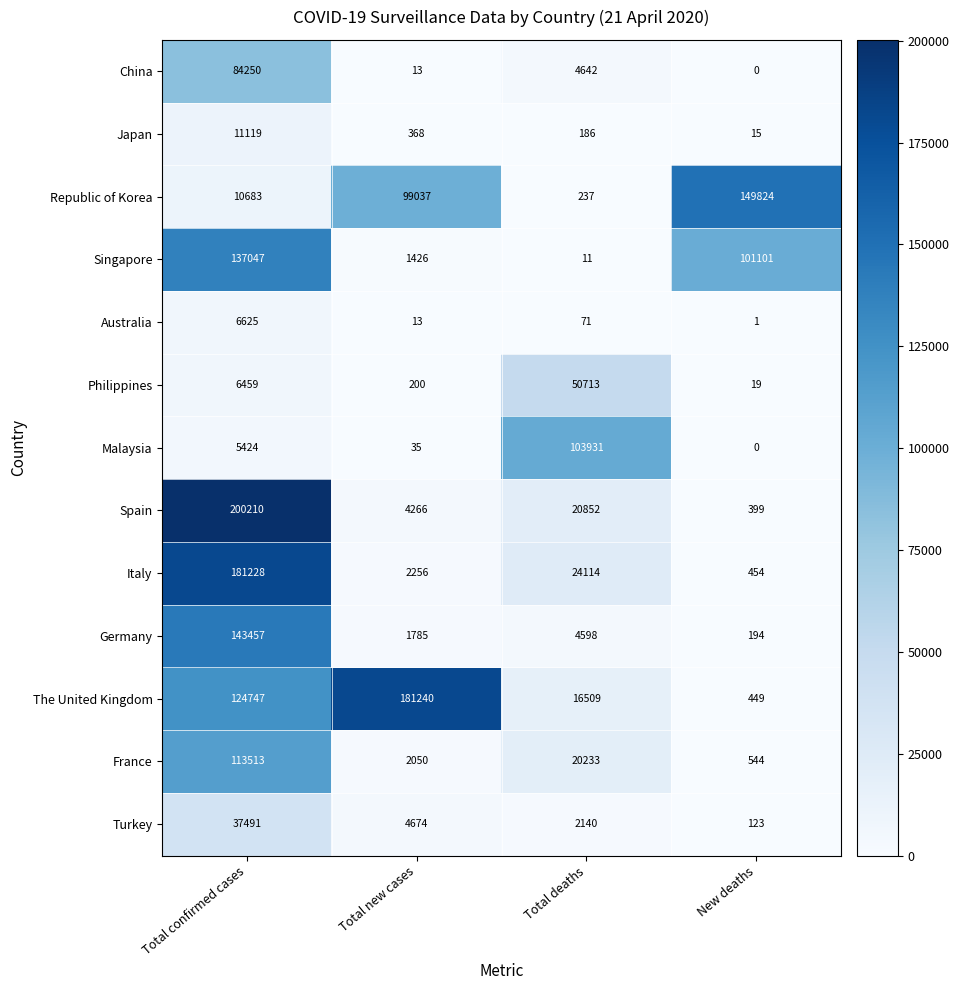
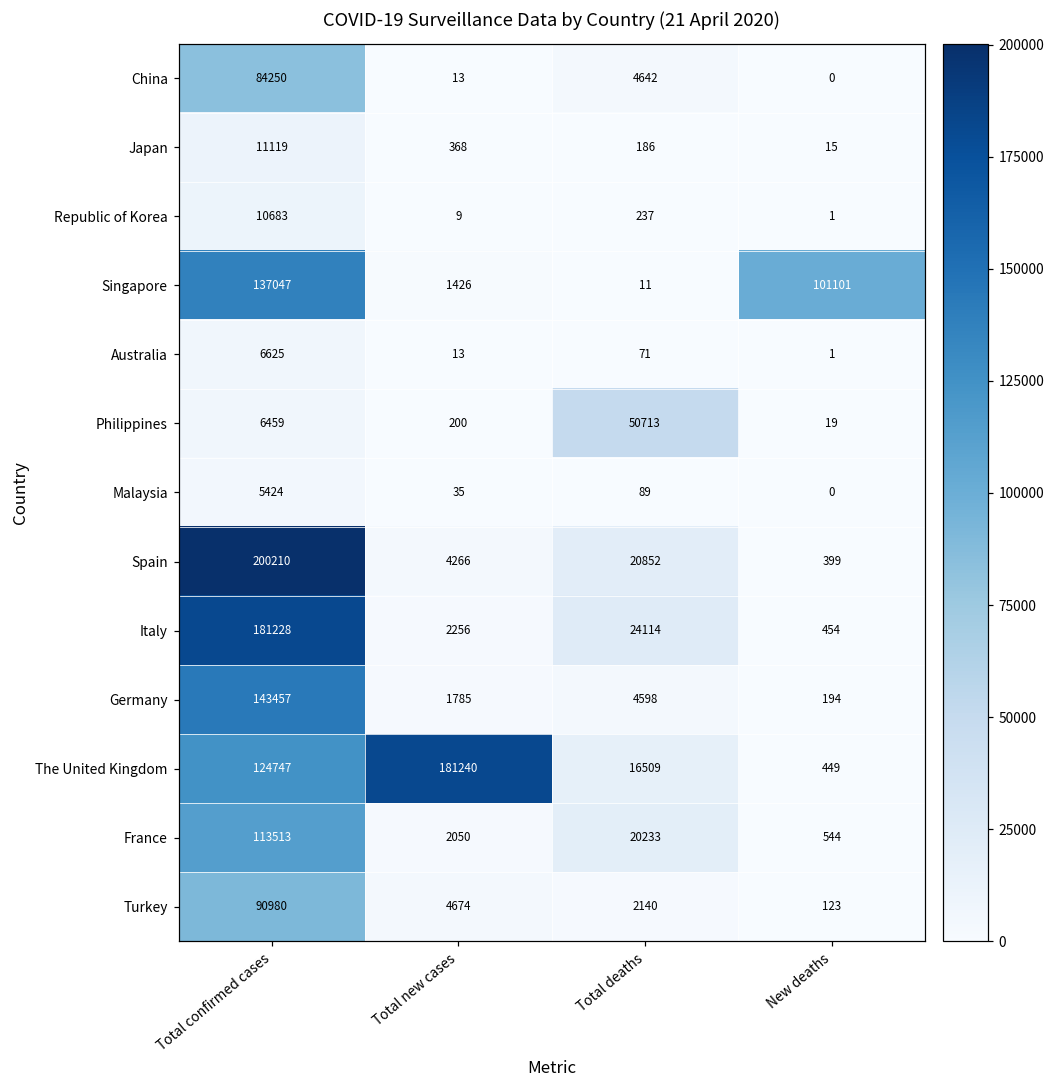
  {
    "China": {
      "Total confirmed cases": 84250,
      "Total new cases": 13,
      "Total deaths": 4642,
      "New deaths": 0
    },
    "Japan": {
      "Total confirmed cases": 11119,
      "Total new cases": 368,
      "Total deaths": 186,
      "New deaths": 15
    },
    "Republic of Korea": {
      "Total confirmed cases": 10683,
-     "Total new cases": 99037,
+     "Total new cases": 9,
      "Total deaths": 237,
-     "New deaths": 149824
+     "New deaths": 1
    },
    "Singapore": {
      "Total confirmed cases": 137047,
      "Total new cases": 1426,
      "Total deaths": 11,
      "New deaths": 101101
    },
    "Australia": {
      "Total confirmed cases": 6625,
      "Total new cases": 13,
      "Total deaths": 71,
      "New deaths": 1
    },
    "Philippines": {
      "Total confirmed cases": 6459,
      "Total new cases": 200,
      "Total deaths": 50713,
      "New deaths": 19
    },
    "Malaysia": {
      "Total confirmed cases": 5424,
      "Total new cases": 35,
-     "Total deaths": 103931,
+     "Total deaths": 89,
      "New deaths": 0
    },
    "Spain": {
      "Total confirmed cases": 200210,
      "Total new cases": 4266,
      "Total deaths": 20852,
      "New deaths": 399
    },
    "Italy": {
      "Total confirmed cases": 181228,
      "Total new cases": 2256,
      "Total deaths": 24114,
      "New deaths": 454
    },
    "Germany": {
      "Total confirmed cases": 143457,
      "Total new cases": 1785,
      "Total deaths": 4598,
      "New deaths": 194
    },
    "The United Kingdom": {
      "Total confirmed cases": 124747,
      "Total new cases": 181240,
      "Total deaths": 16509,
      "New deaths": 449
    },
    "France": {
      "Total confirmed cases": 113513,
      "Total new cases": 2050,
      "Total deaths": 20233,
      "New deaths": 544
    },
    "Turkey": {
-     "Total confirmed cases": 37491,
+     "Total confirmed cases": 90980,
      "Total new cases": 4674,
      "Total deaths": 2140,
      "New deaths": 123
    }
  }
